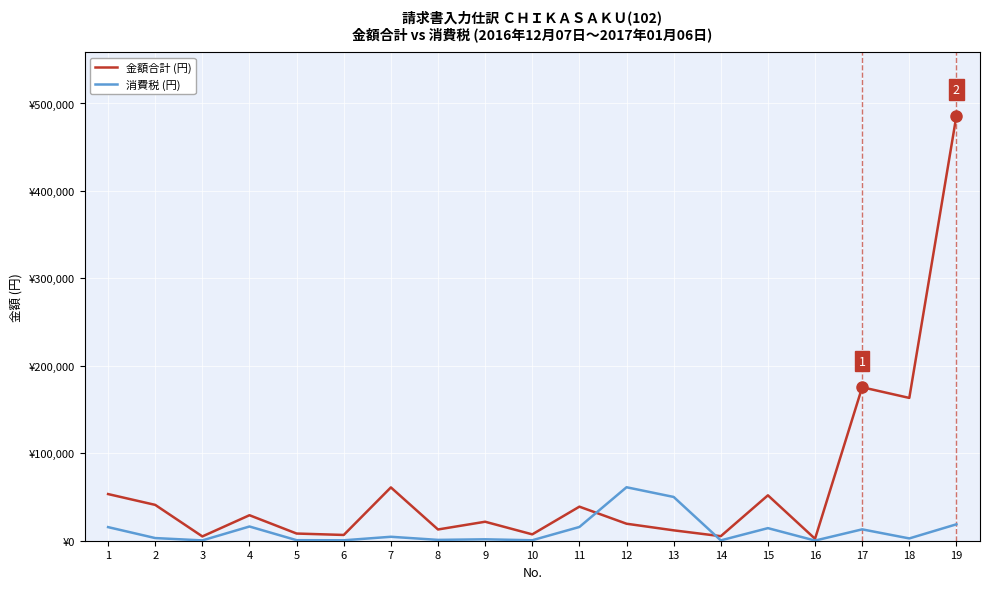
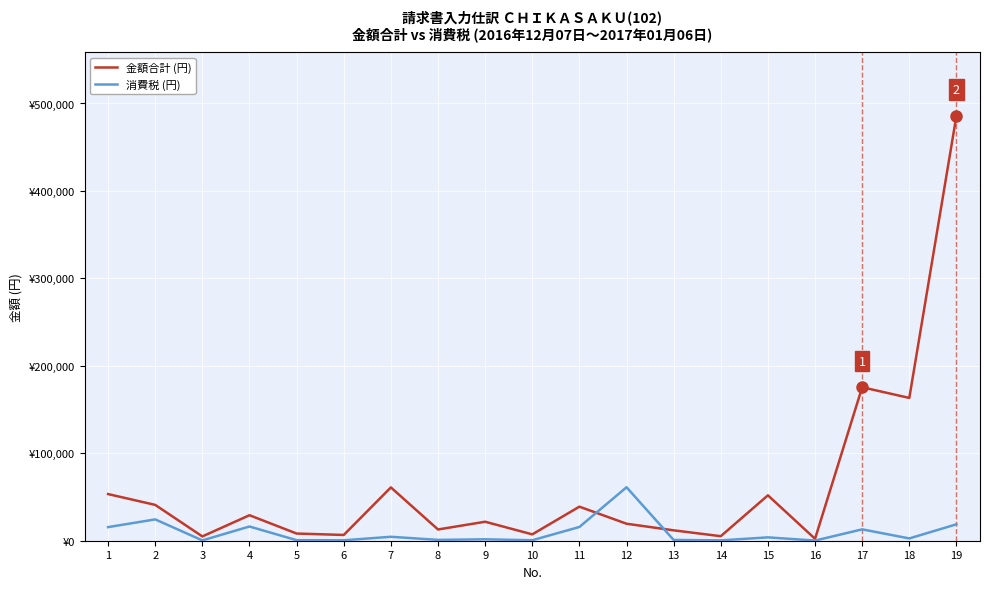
  {
    "消費税 (円)": {
      "1": "¥20,000",
-     "2": "¥0",
+     "2": "¥20,000",
      "3": "¥0",
      "4": "¥20,000",
      "5": "¥0",
      "6": "¥0",
      "7": "¥0",
      "8": "¥0",
      "9": "¥0",
      "10": "¥0",
      "11": "¥20,000",
      "12": "¥60,000",
-     "13": "¥50,000",
+     "13": "¥0",
      "14": "¥0",
-     "15": "¥10,000",
+     "15": "¥0",
      "17": "¥10,000",
      "18": "¥0",
      "19": "¥20,000"
    }
  }
